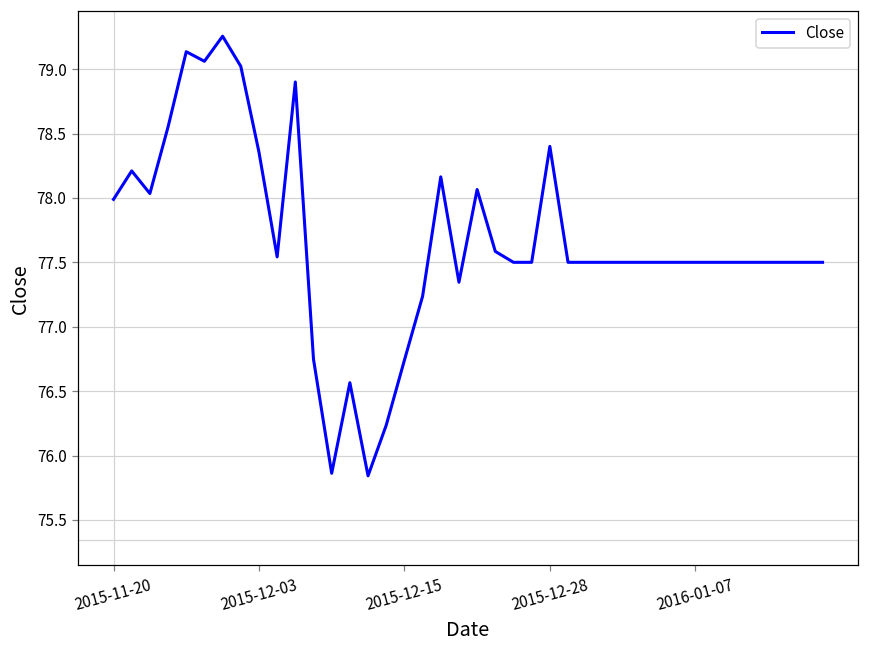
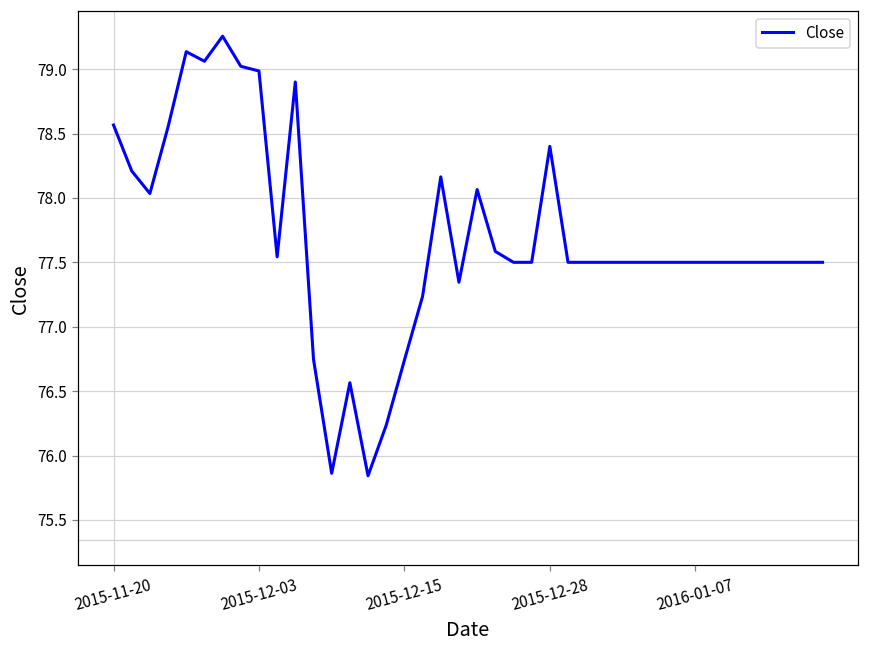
  {
-   "2015-11-20": 77.99,
-   "2015-12-03": 78.36,
+   "2015-11-20": 78.57,
+   "2015-12-03": 78.99,
    "2015-12-15": 76.74,
    "2015-12-28": 78.40,
    "2016-01-07": 77.50
  }
